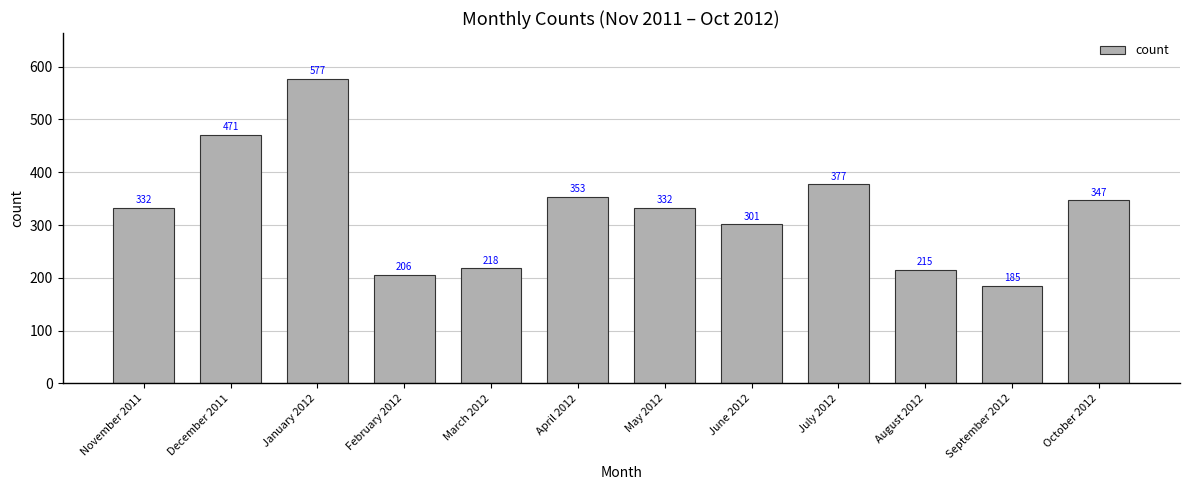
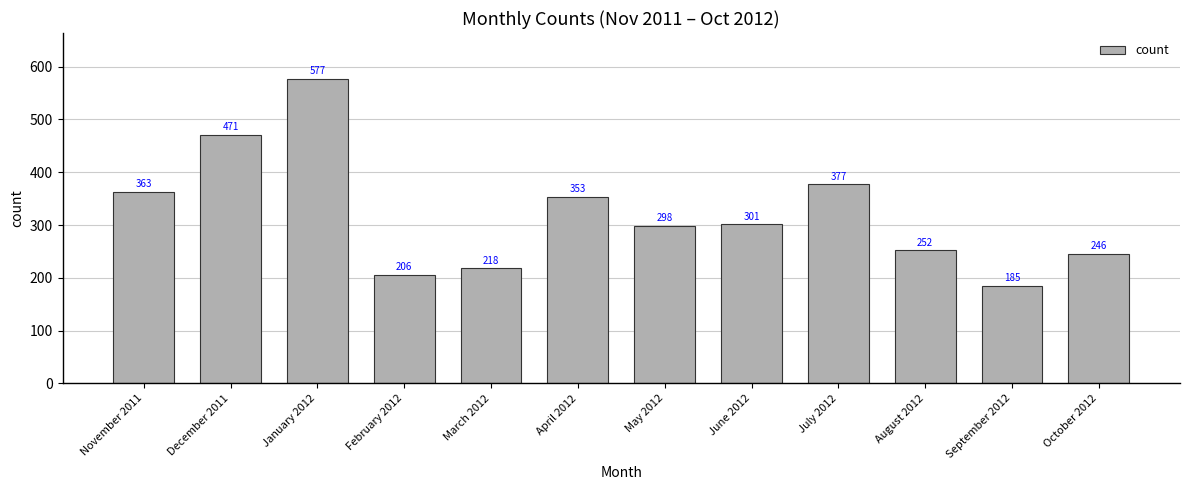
  {
-   "November 2011": 332,
+   "November 2011": 363,
    "December 2011": 471,
    "January 2012": 577,
    "February 2012": 206,
    "March 2012": 218,
    "April 2012": 353,
-   "May 2012": 332,
+   "May 2012": 298,
    "June 2012": 301,
    "July 2012": 377,
-   "August 2012": 215,
+   "August 2012": 252,
    "September 2012": 185,
-   "October 2012": 347
+   "October 2012": 246
  }
